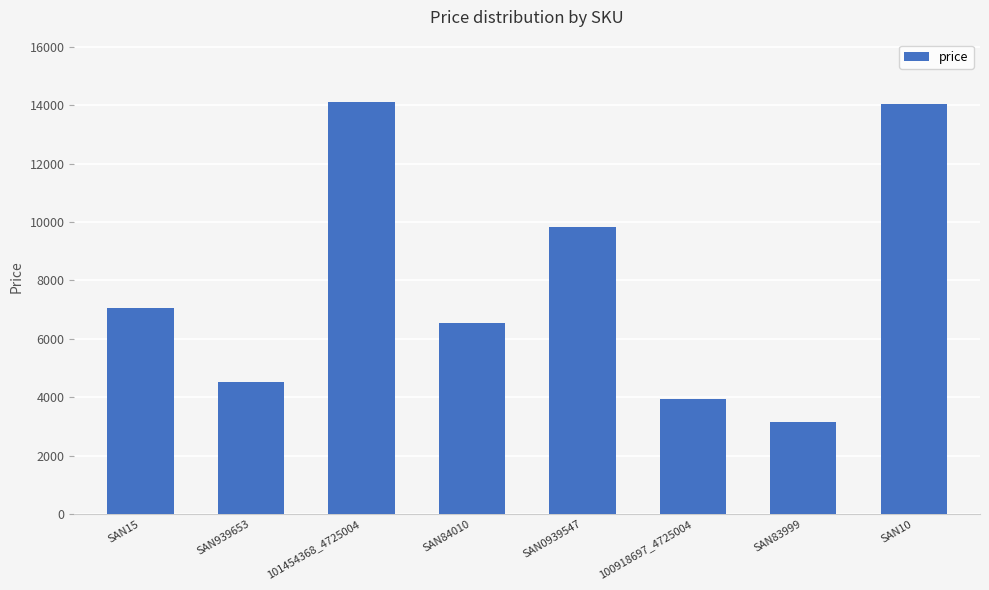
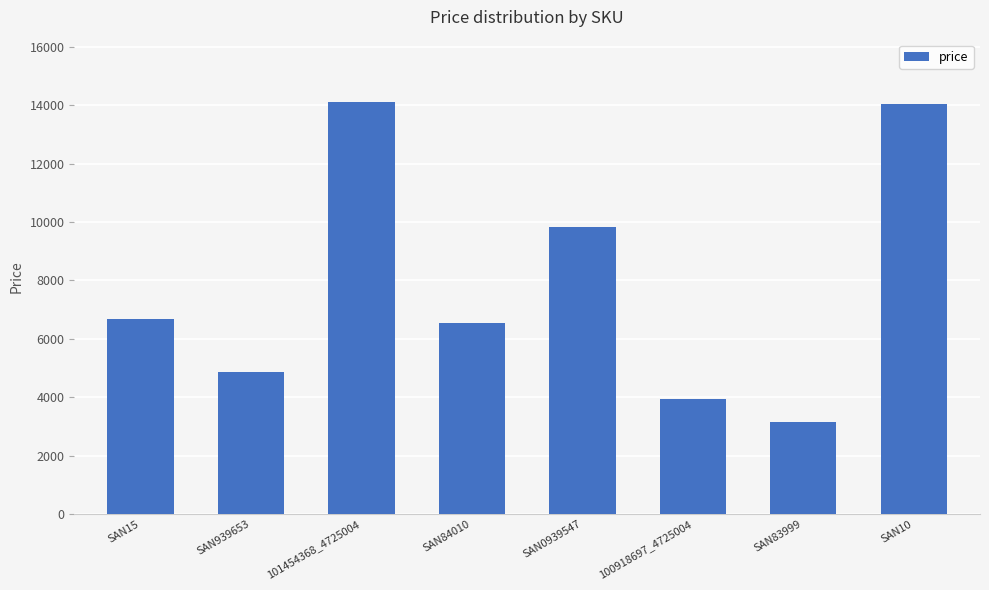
  {
-   "SAN15": 7000,
-   "SAN939653": 4500,
+   "SAN15": 6700,
+   "SAN939653": 4900,
    "101454368_4725004": 14100,
    "SAN84010": 6500,
    "SAN0939547": 9800,
    "100918697_4725004": 3900,
    "SAN83999": 3200,
    "SAN10": 14100
  }
